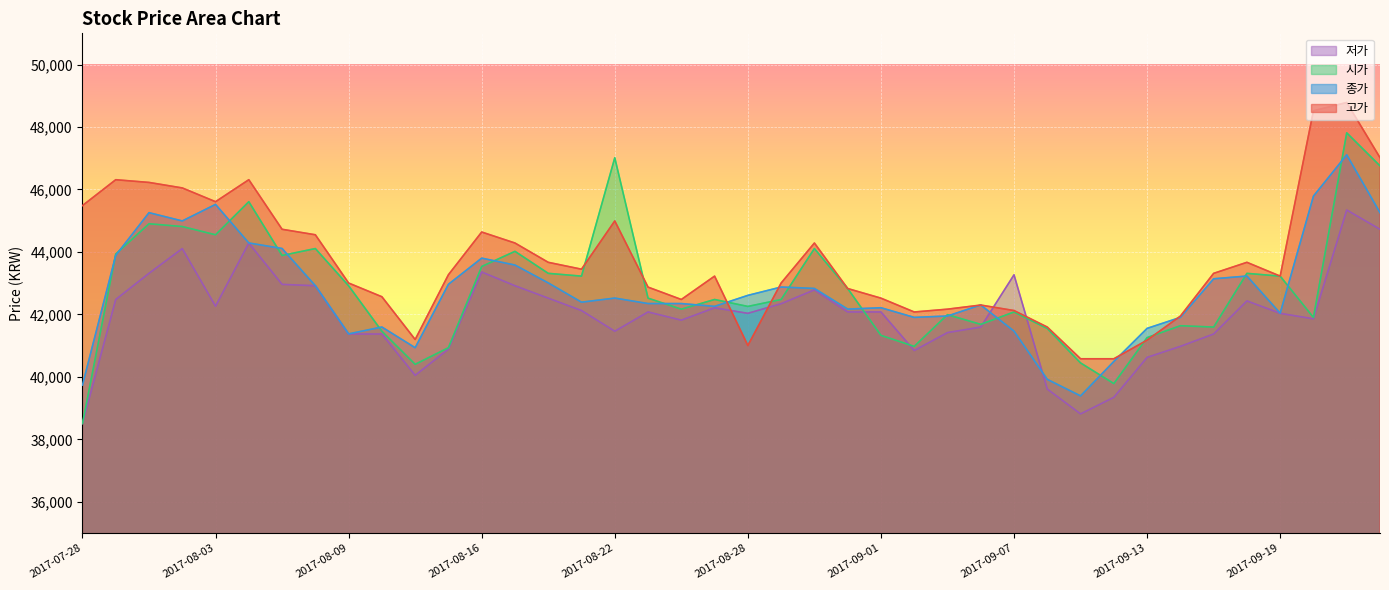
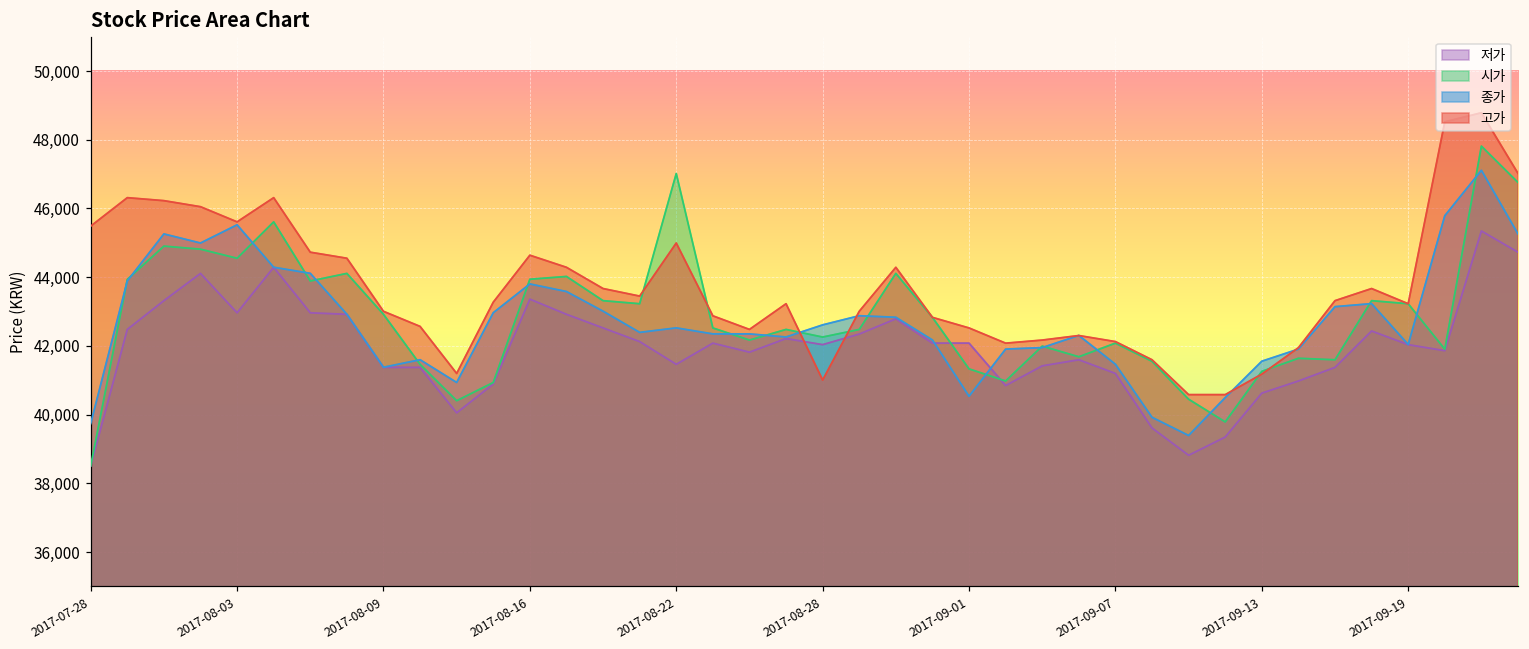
  {
    "저가": {
-     "2017-08-03": "42,300",
+     "2017-08-03": "43,000",
      "2017-08-16": "43,400",
      "2017-08-22": "41,500",
      "2017-08-28": "42,000",
      "2017-09-01": "42,100",
-     "2017-09-07": "43,300",
+     "2017-09-07": "41,200",
      "2017-09-13": "40,600"
    },
    "시가": {
      "2017-08-03": "44,600",
      "2017-08-09": "42,900",
-     "2017-08-16": "43,500",
+     "2017-08-16": "43,900",
      "2017-08-22": "47,000",
      "2017-08-28": "42,300",
      "2017-09-01": "41,300"
    },
    "종가": {
      "2017-07-28": "39,700",
      "2017-08-03": "45,500",
      "2017-08-16": "43,800",
      "2017-08-22": "42,500",
      "2017-08-28": "42,600",
-     "2017-09-01": "42,200",
+     "2017-09-01": "40,500",
      "2017-09-07": "41,500",
      "2017-09-13": "41,600"
    },
    "고가": {
      "2017-07-28": "45,500",
      "2017-08-03": "45,600",
      "2017-08-09": "43,000",
      "2017-08-16": "44,600",
      "2017-08-22": "45,000",
      "2017-08-28": "41,000",
      "2017-09-01": "42,500"
    }
  }
